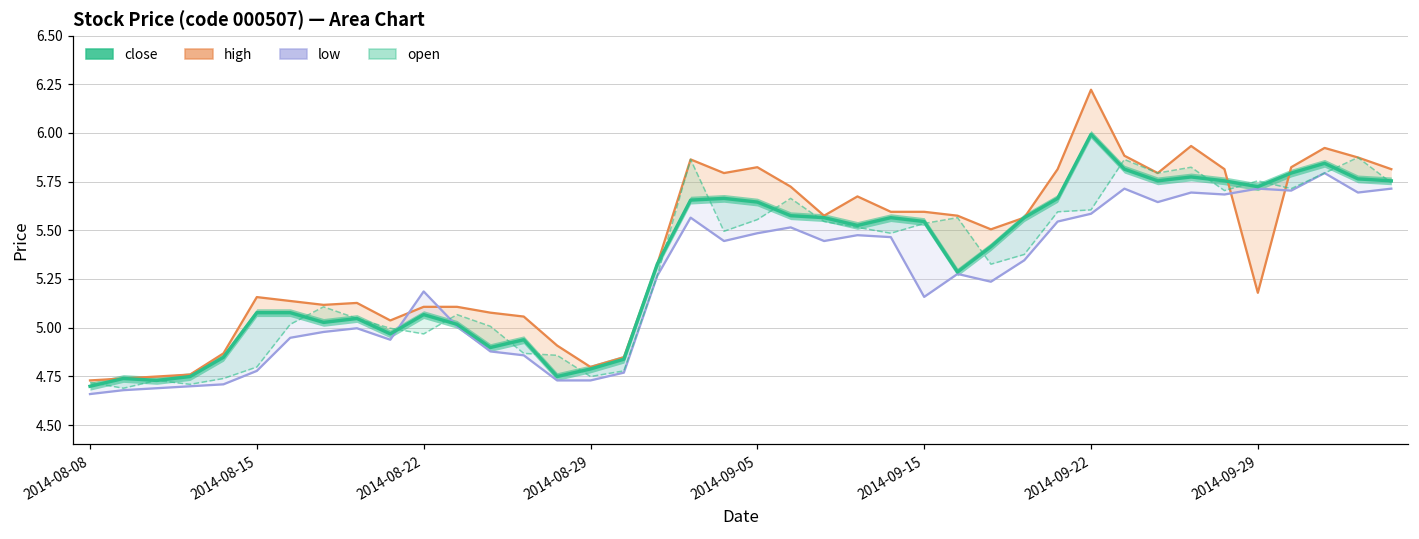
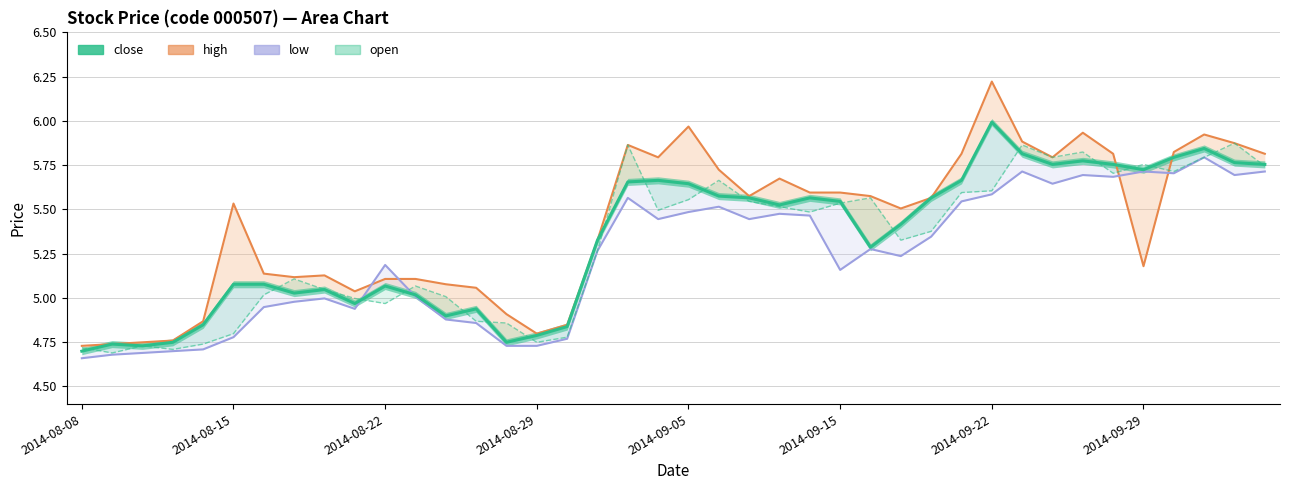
  {
    "high": {
-     "2014-08-15": 5.16,
-     "2014-09-05": 5.82,
+     "2014-08-15": 5.53,
+     "2014-09-05": 5.97,
      "2014-09-29": 5.18
    },
    "low": {
      "2014-08-08": 4.66,
      "2014-08-15": 4.78,
      "2014-08-29": 4.73,
      "2014-09-05": 5.49,
      "2014-09-15": 5.16,
      "2014-09-22": 5.59
    }
  }
